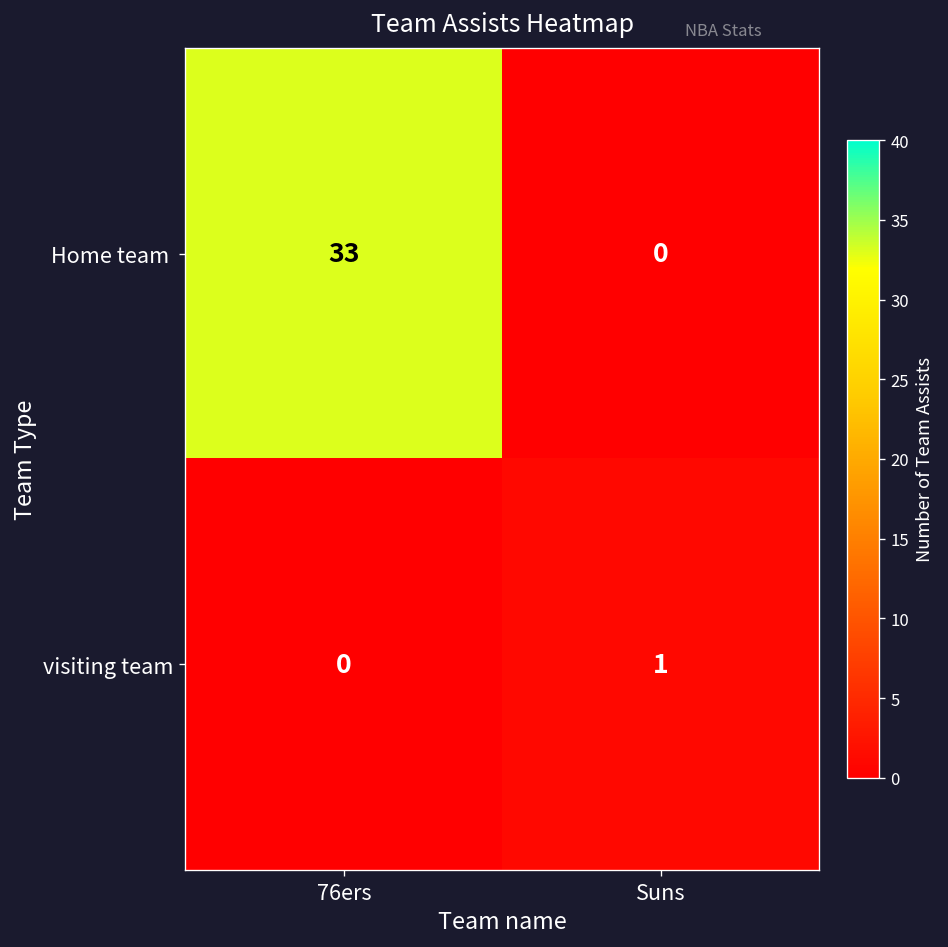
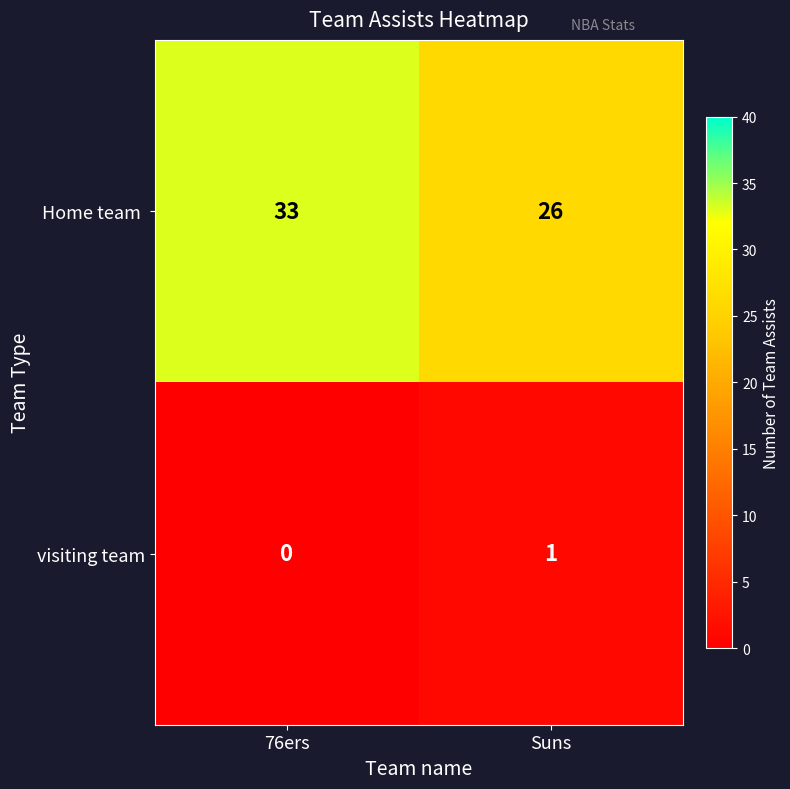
  {
    "Home team": {
      "76ers": 33,
-     "Suns": 0
+     "Suns": 26
    },
    "visiting team": {
      "76ers": 0,
      "Suns": 1
    }
  }
